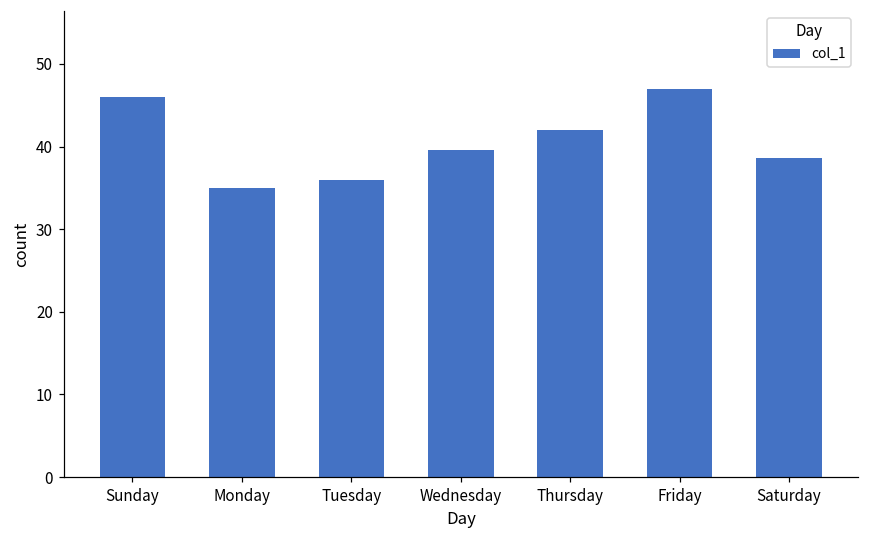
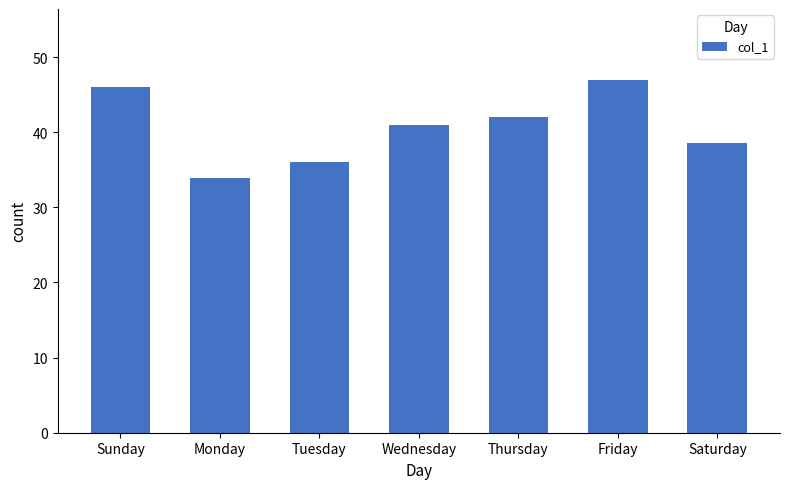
  {
    "Sunday": 46,
-   "Monday": 35,
+   "Monday": 34,
    "Tuesday": 36,
-   "Wednesday": 40,
+   "Wednesday": 41,
    "Thursday": 42,
    "Friday": 47,
    "Saturday": 39
  }
